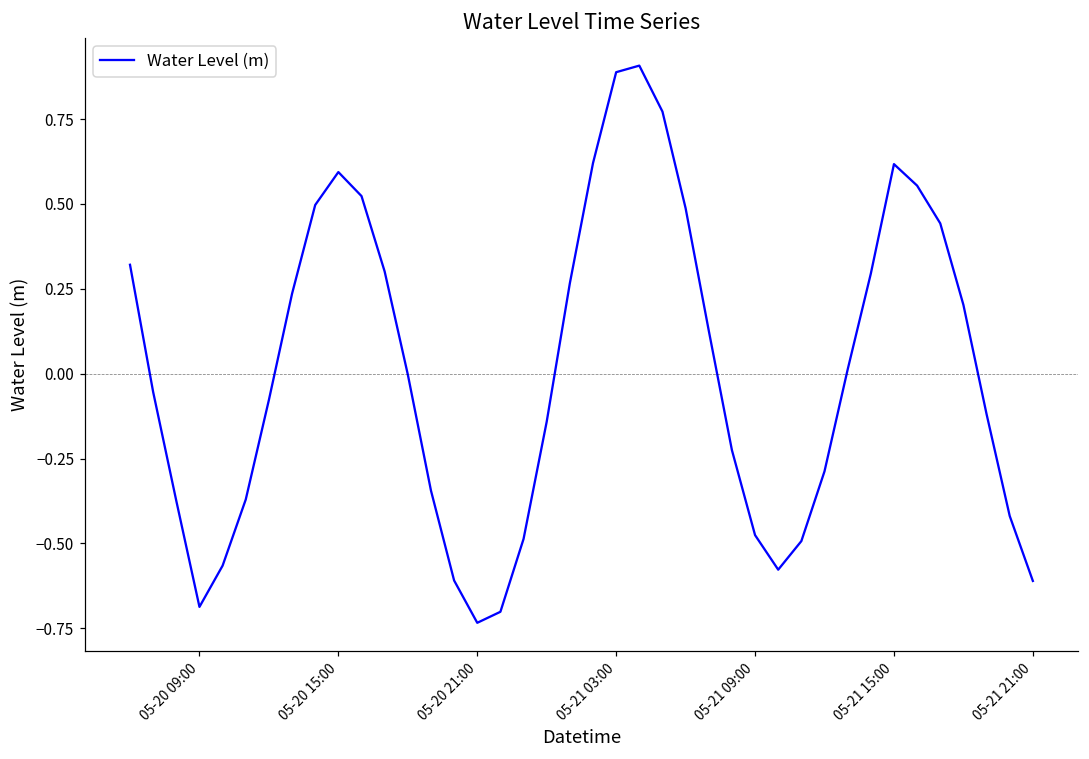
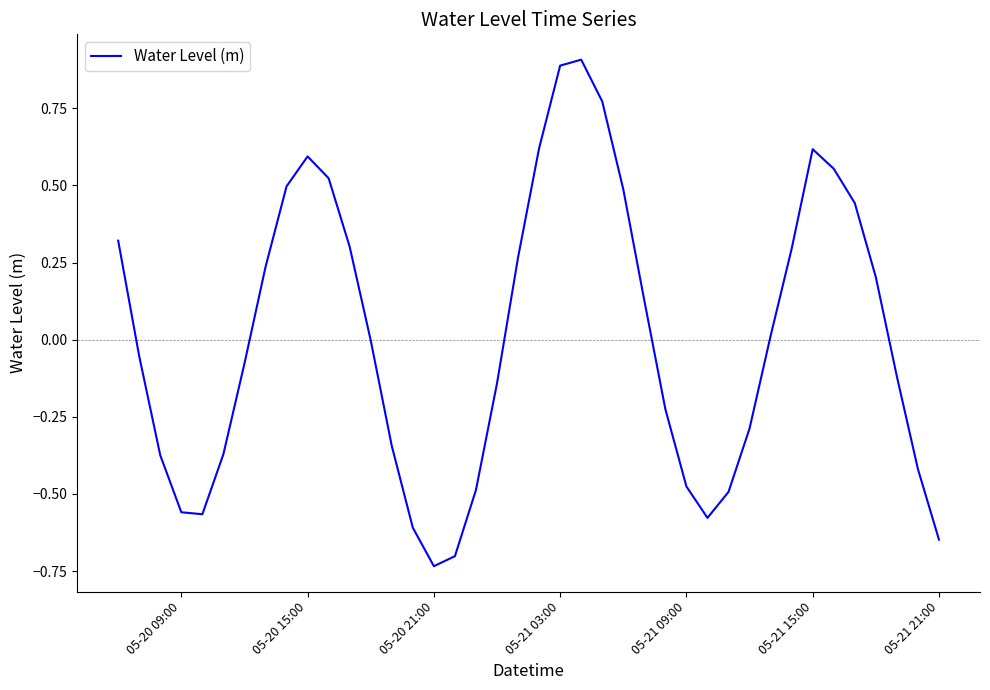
  {
-   "05-20 09:00": -0.69,
+   "05-20 09:00": -0.56,
    "05-20 15:00": 0.59,
    "05-20 21:00": -0.73,
    "05-21 03:00": 0.89,
    "05-21 09:00": -0.48,
    "05-21 15:00": 0.62,
-   "05-21 21:00": -0.61
+   "05-21 21:00": -0.65
  }
